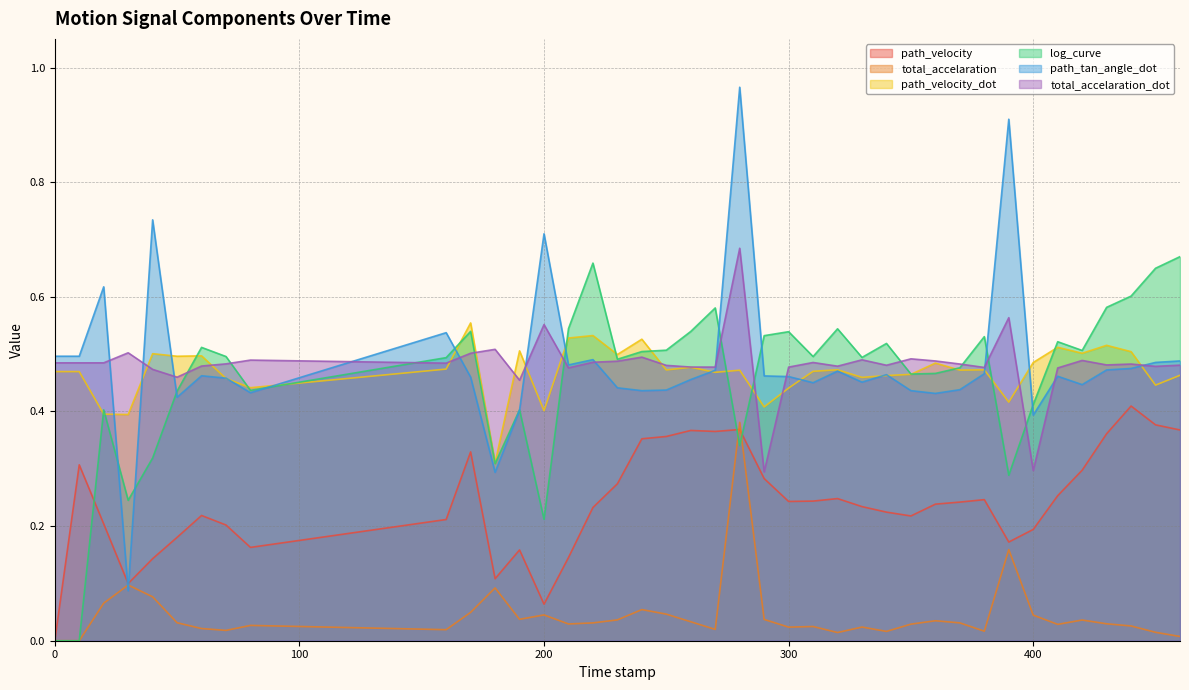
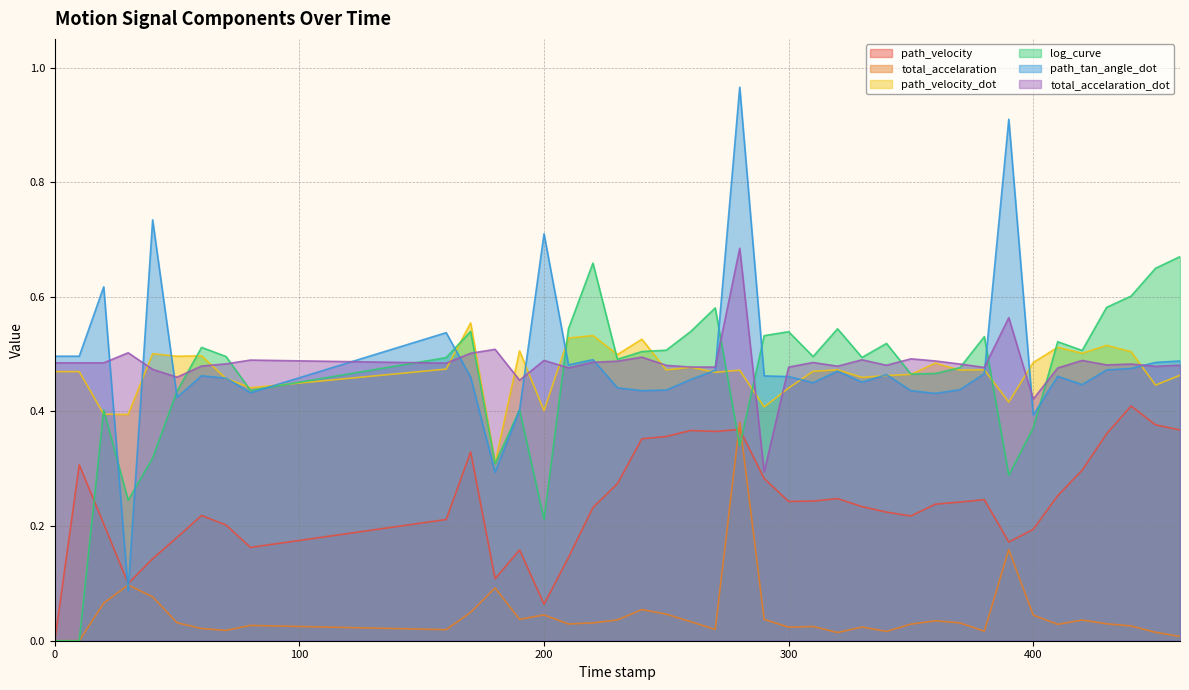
  {
    "log_curve": {
      "200": 0.21,
      "300": 0.54,
-     "400": 0.41
+     "400": 0.37
    },
    "path_tan_angle_dot": {
      "0": 0.50,
      "200": 0.71,
      "300": 0.46,
      "400": 0.39
    },
    "total_accelaration_dot": {
      "0": 0.48,
-     "200": 0.55,
+     "200": 0.49,
      "300": 0.48,
-     "400": 0.30
+     "400": 0.42
    }
  }
